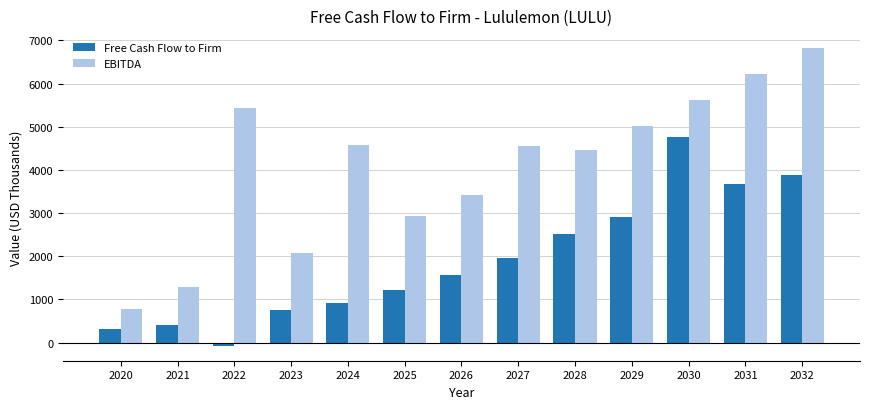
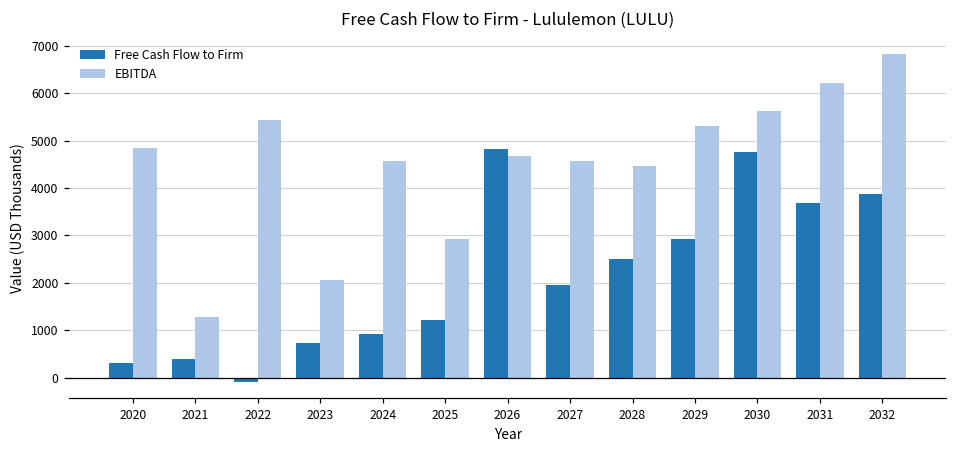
  {
    "Free Cash Flow to Firm": {
      "2020": 300,
      "2021": 400,
      "2022": -100,
      "2023": 700,
      "2024": 900,
      "2025": 1200,
-     "2026": 1600,
+     "2026": 4800,
      "2027": 2000,
      "2028": 2500,
      "2029": 2900,
      "2030": 4800,
      "2031": 3700,
      "2032": 3900
    },
    "EBITDA": {
-     "2020": 800,
+     "2020": 4800,
      "2021": 1300,
      "2022": 5400,
      "2023": 2100,
      "2024": 4600,
      "2025": 2900,
-     "2026": 3400,
+     "2026": 4700,
      "2027": 4600,
      "2028": 4500,
-     "2029": 5000,
+     "2029": 5300,
      "2030": 5600,
      "2031": 6200,
      "2032": 6800
    }
  }
